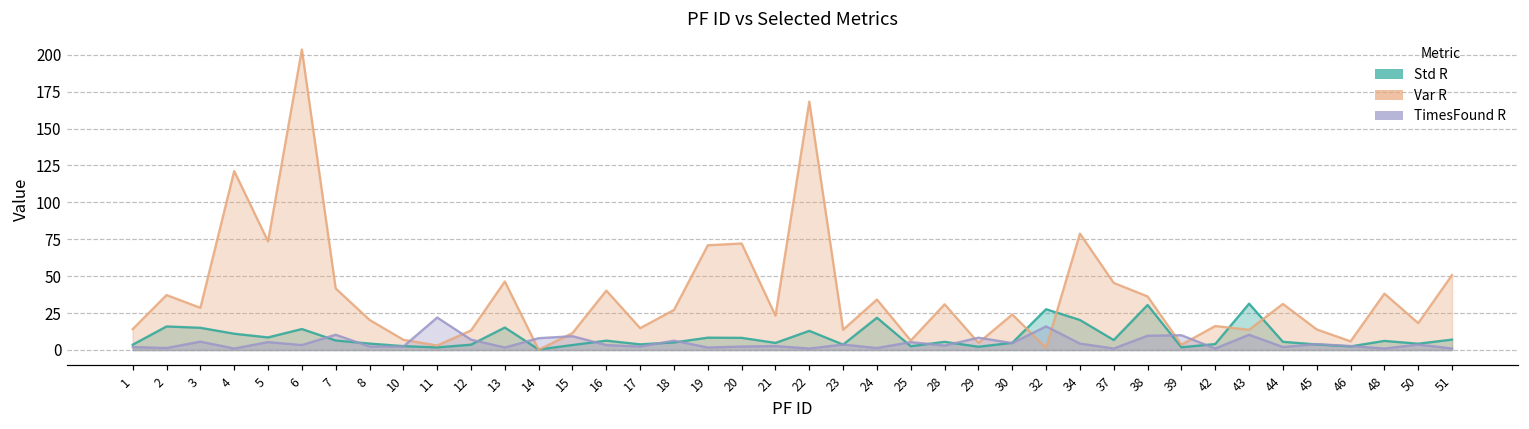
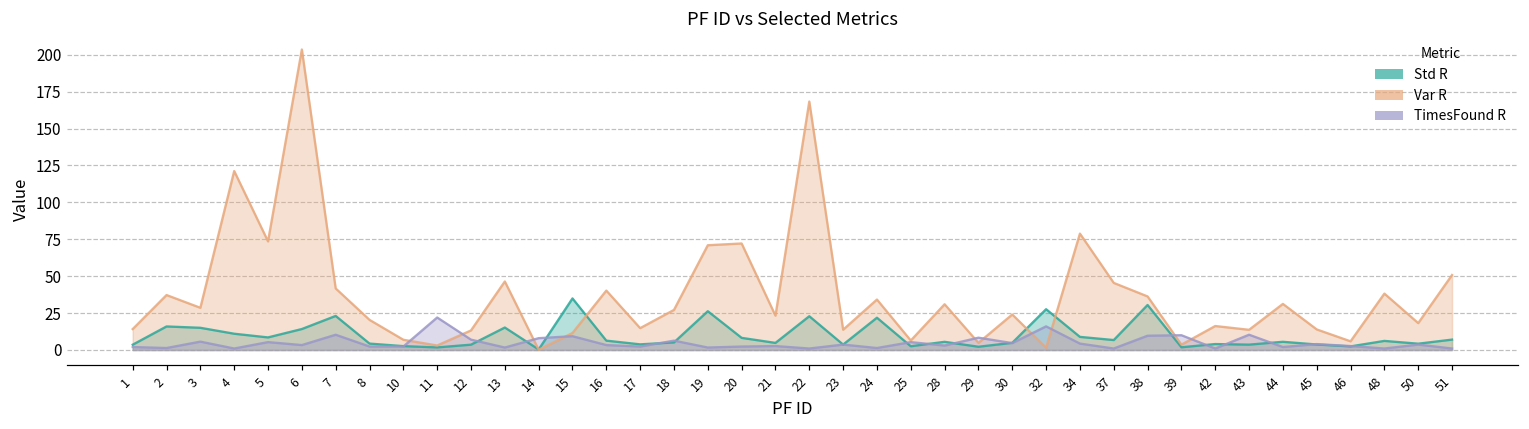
  {
    "Std R": {
      "2": 16,
      "3": 15,
      "4": 11,
      "5": 9,
      "6": 14,
-     "7": 6,
+     "7": 23,
      "8": 4,
      "12": 4,
      "13": 15,
-     "15": 3,
+     "15": 35,
      "16": 6,
-     "19": 8,
+     "19": 26,
      "20": 8,
      "21": 5,
-     "22": 13,
+     "22": 23,
      "24": 22,
      "25": 3,
      "28": 6,
      "29": 2,
      "32": 28,
-     "34": 20,
+     "34": 9,
      "37": 7,
      "38": 30,
      "42": 4,
-     "43": 31,
+     "43": 4,
      "44": 6,
      "48": 6,
      "51": 7
    }
  }
